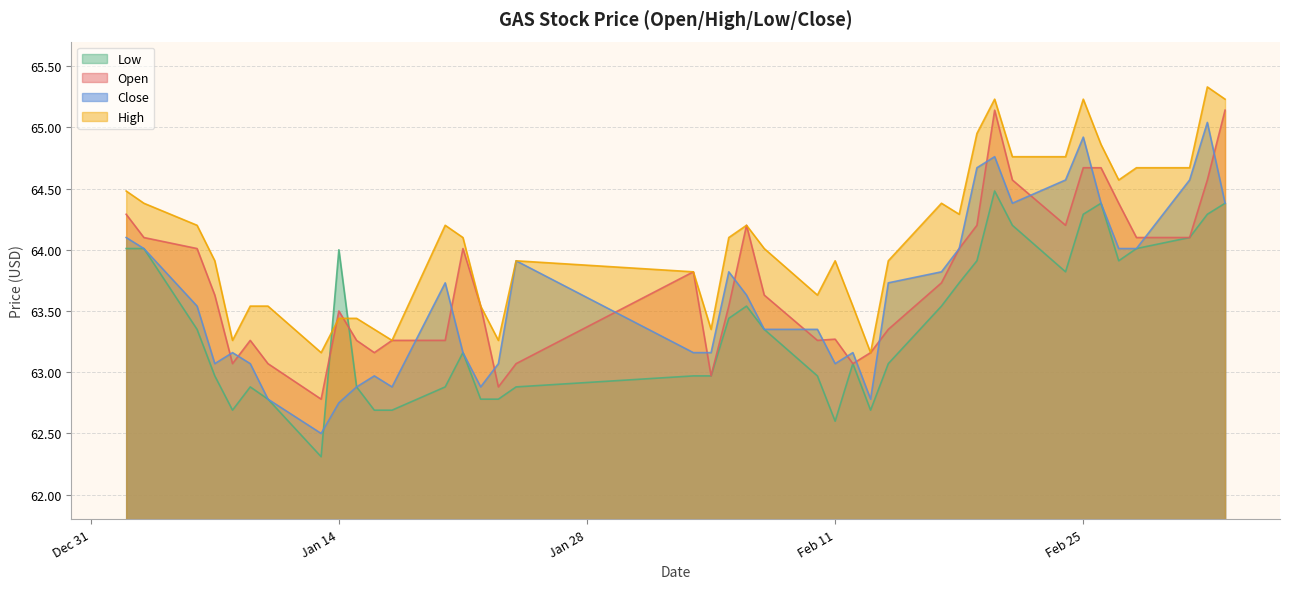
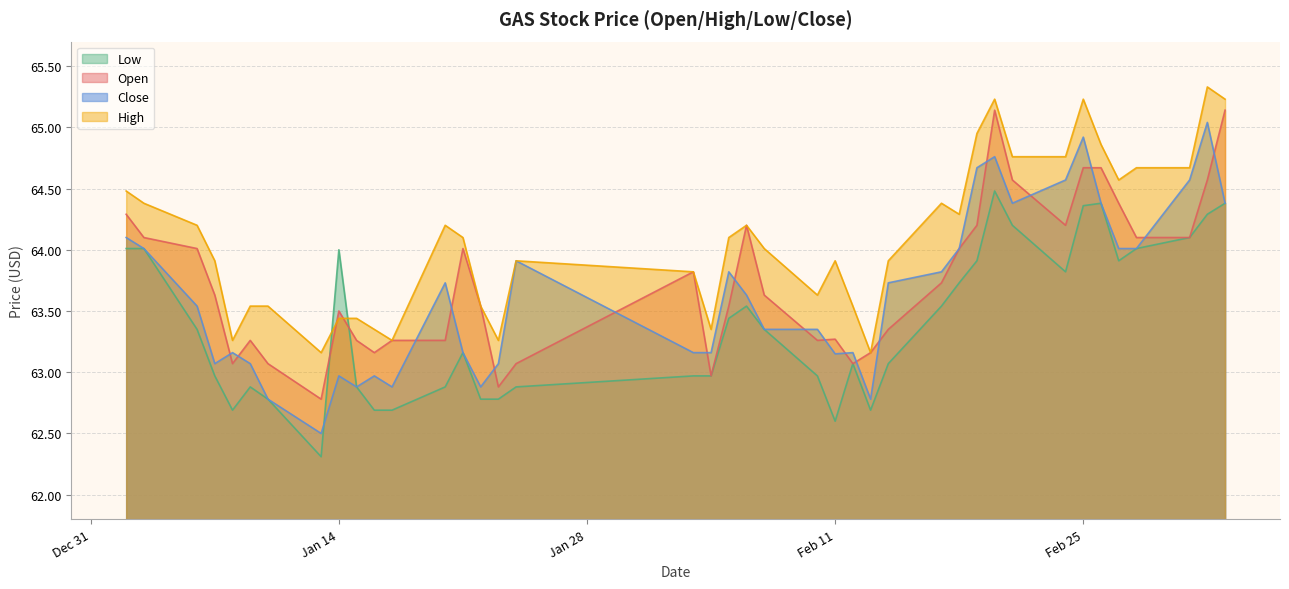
  {
    "Low": {
      "Jan 14": 64.00,
      "Feb 11": 62.60,
-     "Feb 25": 64.29
+     "Feb 25": 64.36
    },
    "Open": {
      "Jan 14": 63.50,
      "Feb 11": 63.27,
      "Feb 25": 64.67
    },
    "Close": {
-     "Jan 14": 62.75,
-     "Feb 11": 63.07,
+     "Jan 14": 62.97,
+     "Feb 11": 63.15,
      "Feb 25": 64.92
    },
    "High": {
      "Jan 14": 63.44,
      "Feb 11": 63.91,
      "Feb 25": 65.23
    }
  }
